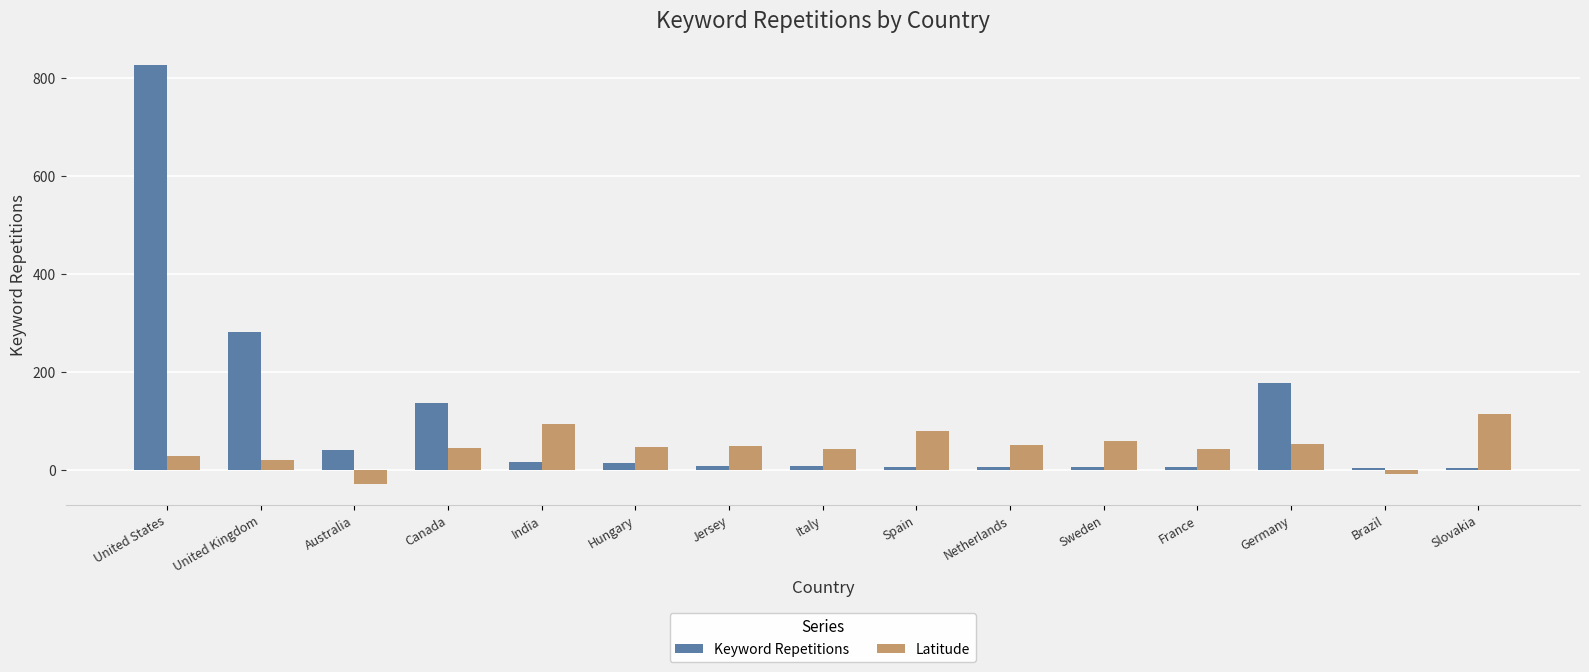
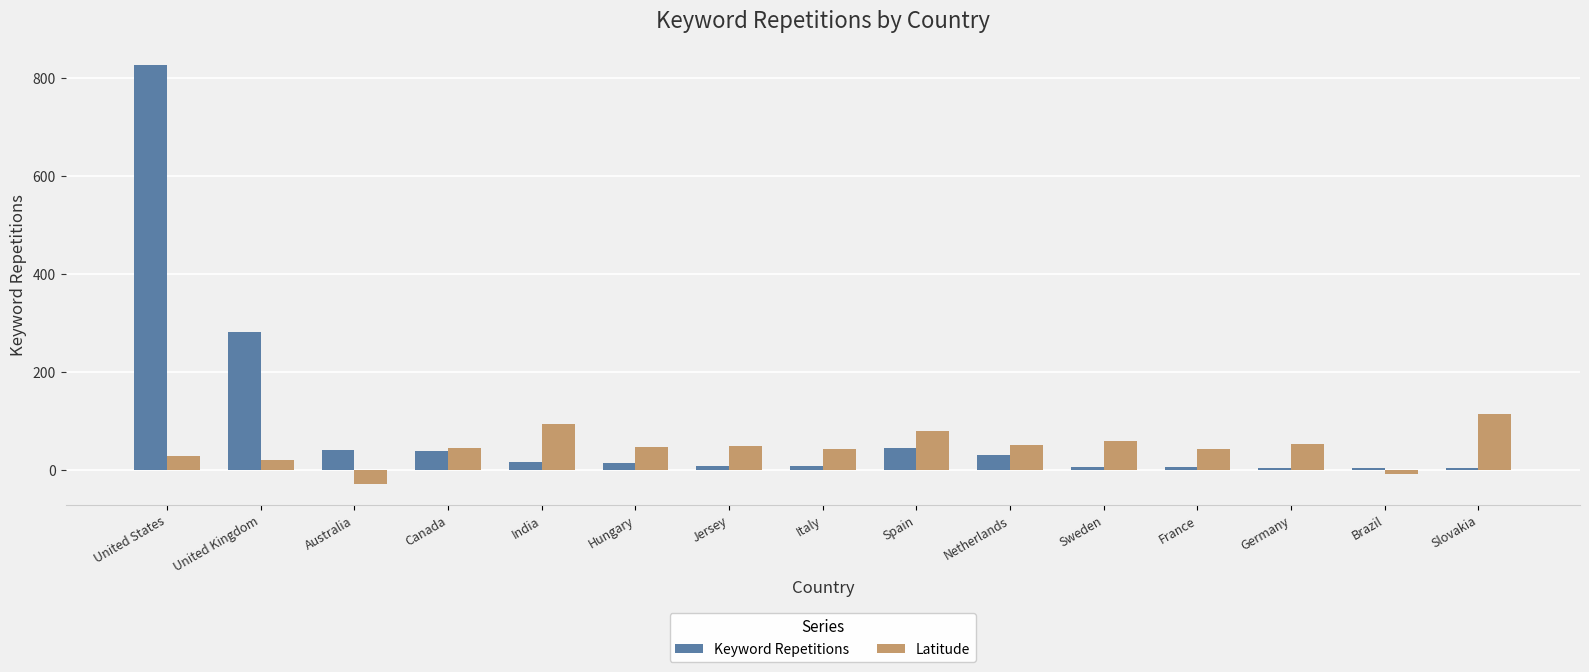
  {
    "Keyword Repetitions": {
      "United States": 830,
      "United Kingdom": 280,
      "Australia": 40,
-     "Canada": 140,
+     "Canada": 40,
      "India": 20,
      "Hungary": 20,
      "Jersey": 10,
      "Italy": 10,
-     "Spain": 10,
-     "Netherlands": 10,
+     "Spain": 50,
+     "Netherlands": 30,
      "Sweden": 10,
      "France": 10,
-     "Germany": 180
+     "Germany": 10
    },
    "Latitude": {
      "United States": 30,
      "United Kingdom": 20,
      "Australia": -30,
      "Canada": 50,
      "India": 90,
      "Hungary": 50,
      "Jersey": 50,
      "Italy": 40,
      "Spain": 80,
      "Netherlands": 50,
      "Sweden": 60,
      "France": 40,
      "Germany": 50,
      "Brazil": -10,
      "Slovakia": 110
    }
  }
